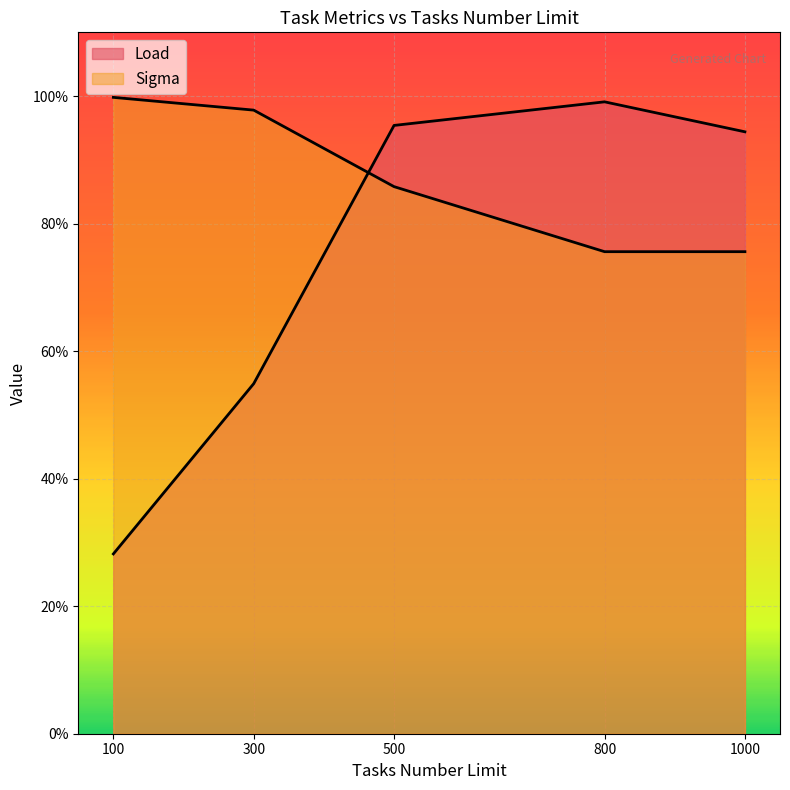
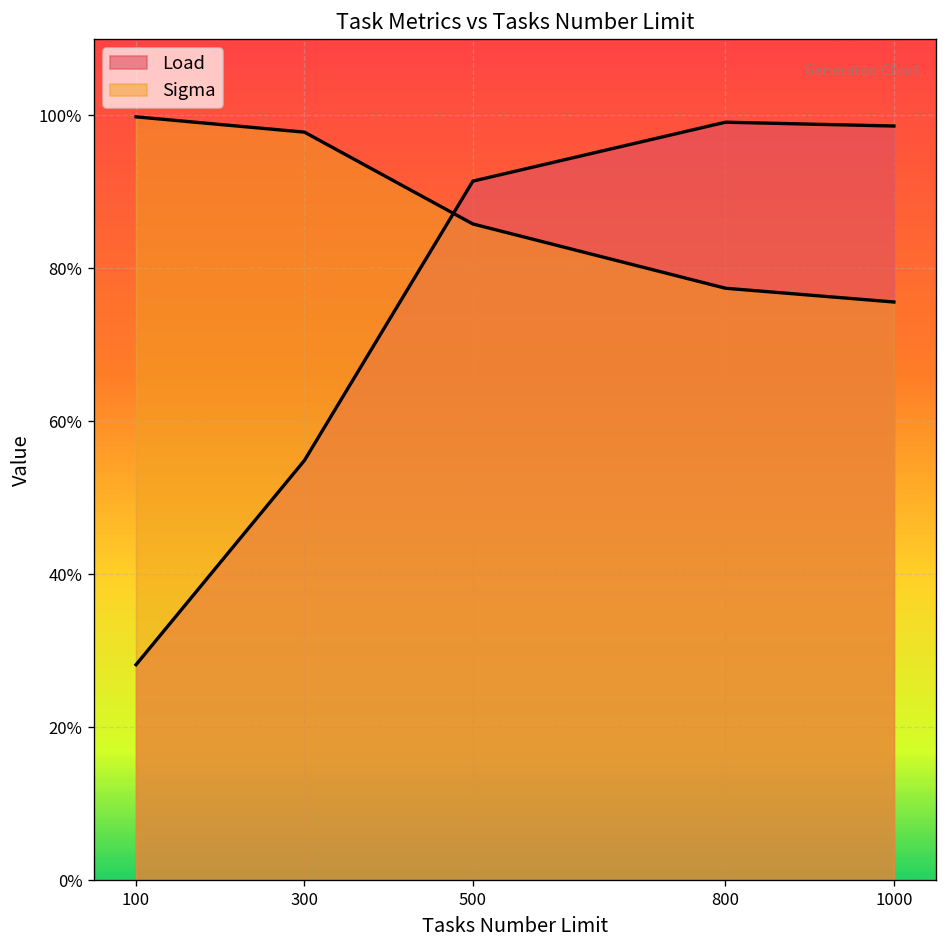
  {
    "Load": {
      "100": "28%",
      "300": "55%",
-     "500": "95%",
+     "500": "91%",
      "800": "99%",
-     "1000": "94%"
+     "1000": "99%"
    },
    "Sigma": {
      "100": "100%",
      "300": "98%",
      "500": "86%",
-     "800": "76%",
+     "800": "77%",
      "1000": "76%"
    }
  }
